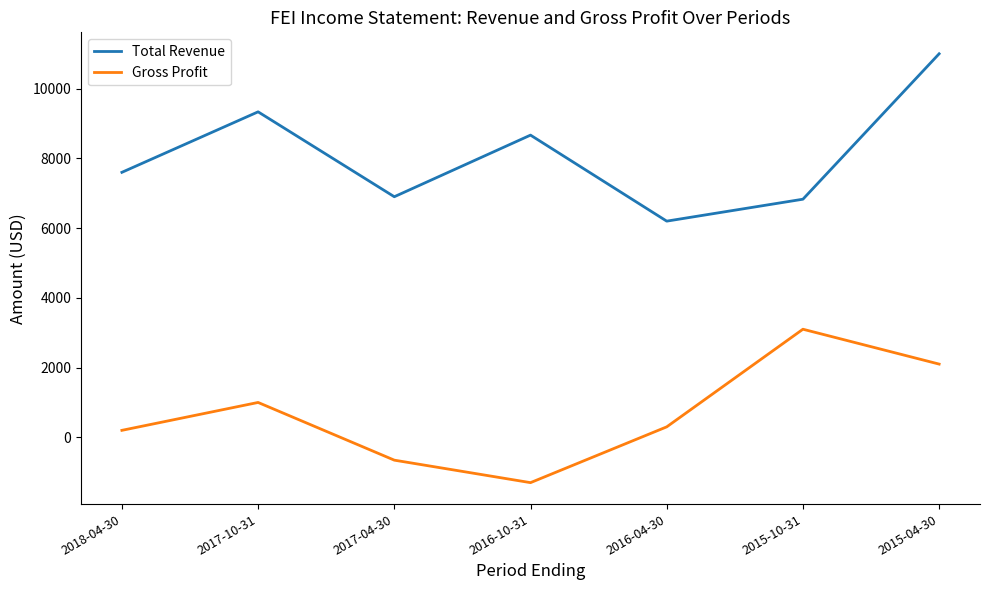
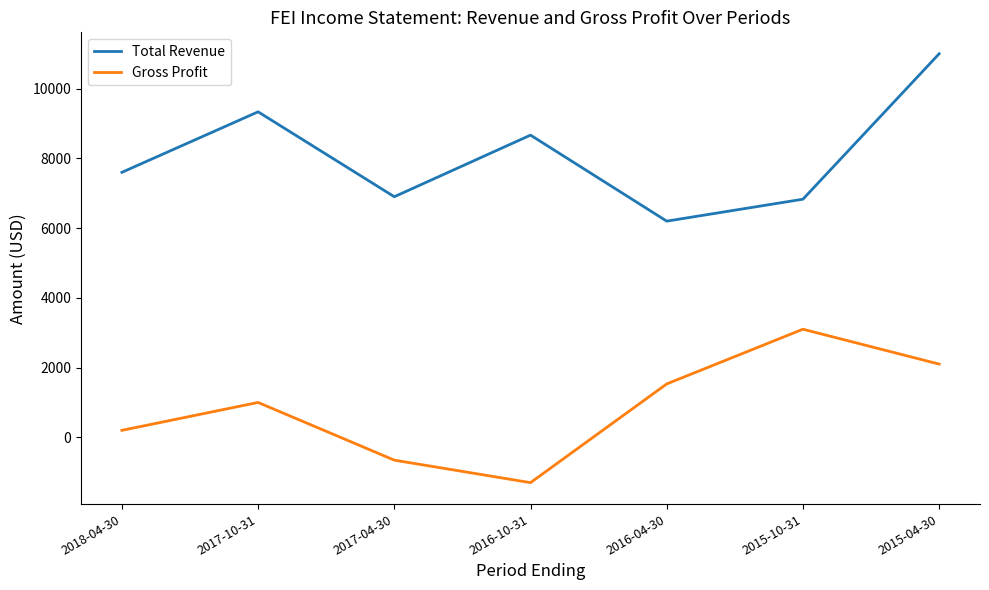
  {
    "Total Revenue": {
      "2018-04-30": 7600,
      "2017-10-31": 9300,
      "2017-04-30": 6900,
      "2016-10-31": 8700,
      "2016-04-30": 6200,
      "2015-10-31": 6800,
      "2015-04-30": 11000
    },
    "Gross Profit": {
      "2018-04-30": 200,
      "2017-10-31": 1000,
      "2017-04-30": -700,
      "2016-10-31": -1300,
-     "2016-04-30": 300,
+     "2016-04-30": 1500,
      "2015-10-31": 3100,
      "2015-04-30": 2100
    }
  }
